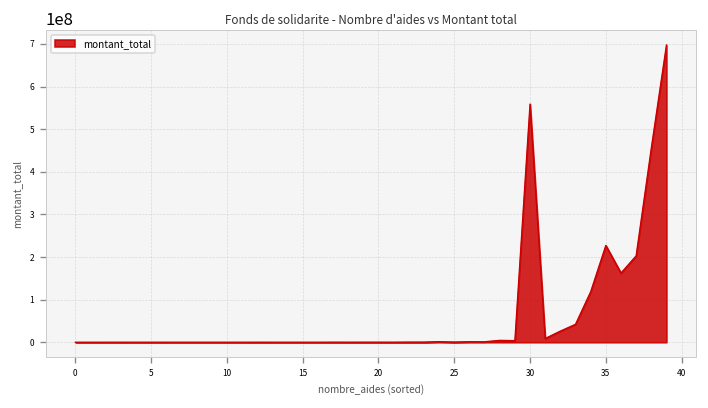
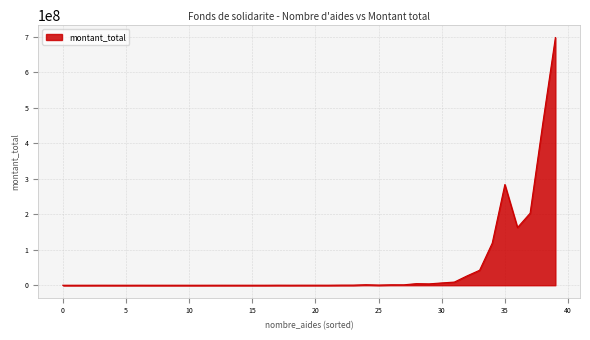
  {
    "0": 0,
    "5": 0,
    "10": 0,
    "15": 0,
    "20": 0,
    "25": 0,
-   "30": 560000000,
-   "35": 230000000
+   "30": 10000000,
+   "35": 280000000
  }
